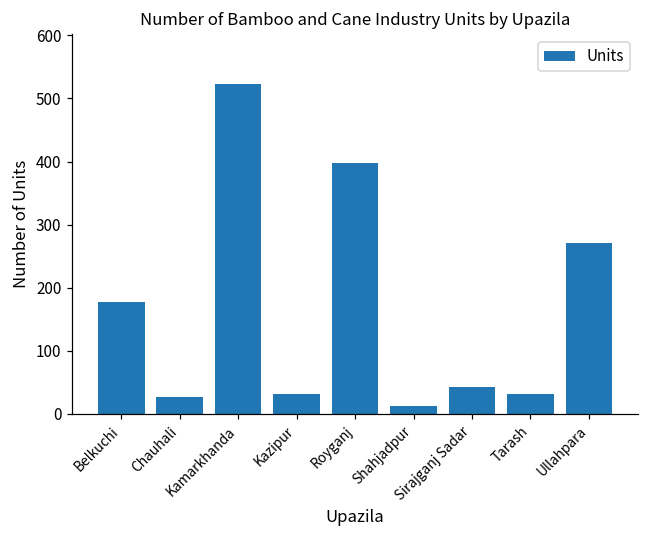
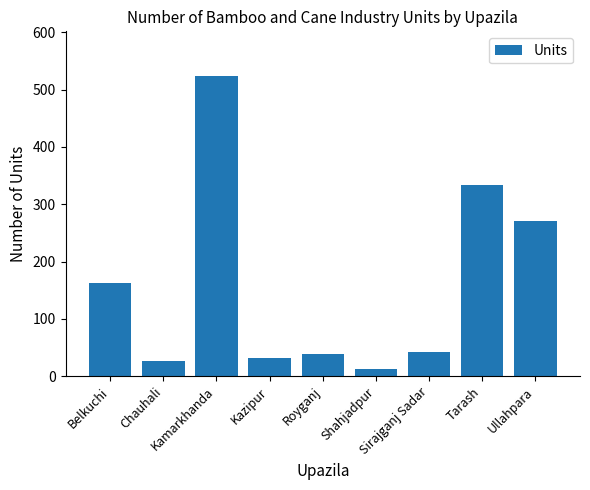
  {
-   "Belkuchi": 180,
+   "Belkuchi": 160,
    "Chauhali": 30,
    "Kamarkhanda": 520,
    "Kazipur": 30,
-   "Royganj": 400,
+   "Royganj": 40,
    "Shahjadpur": 10,
    "Sirajganj Sadar": 40,
-   "Tarash": 30,
+   "Tarash": 330,
    "Ullahpara": 270
  }
